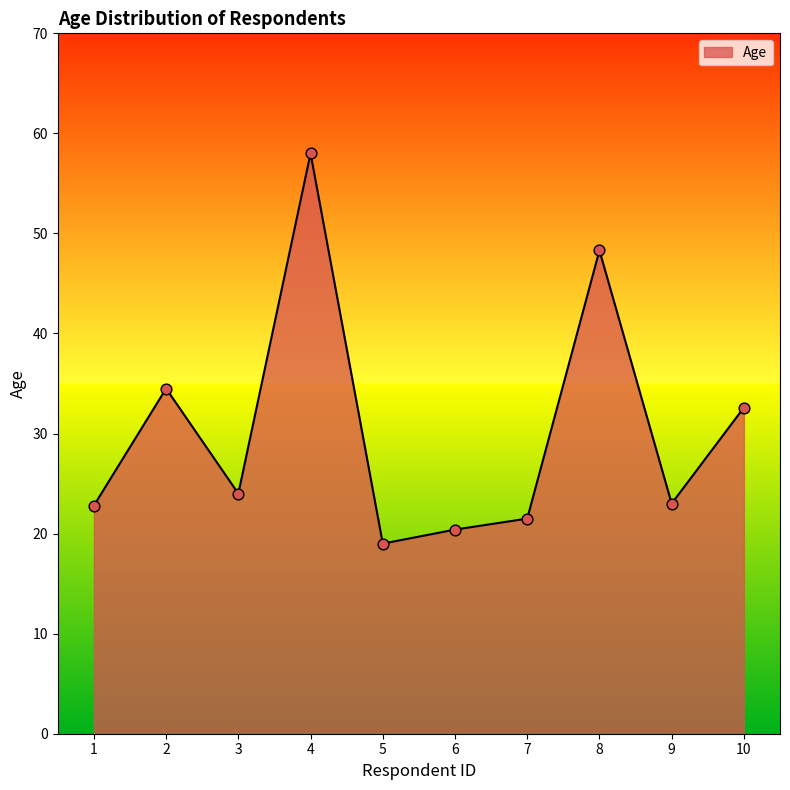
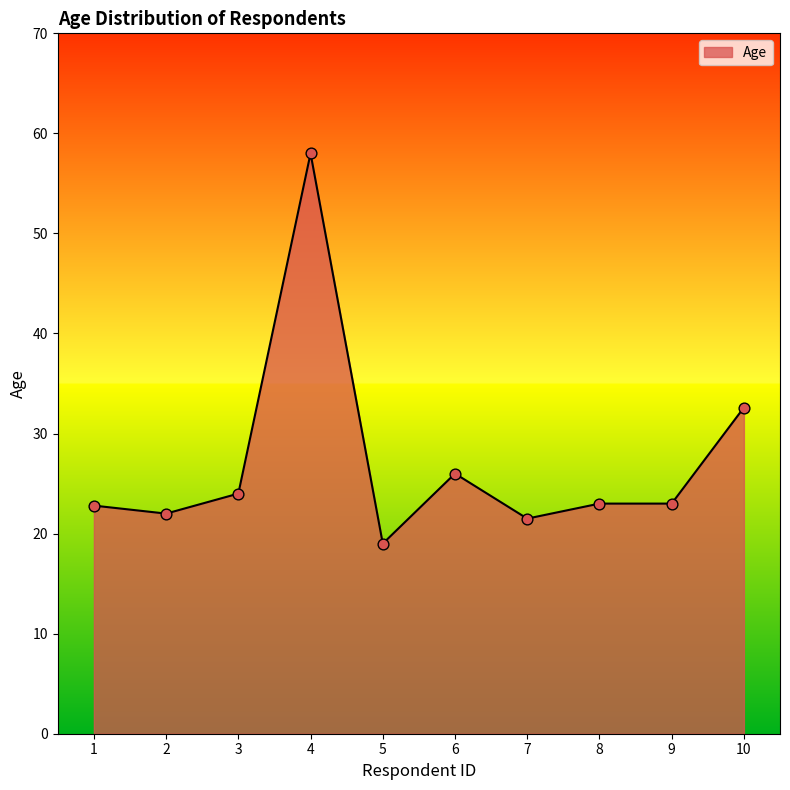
  {
    "1": 22.8,
-   "2": 34.5,
+   "2": 22.0,
    "3": 24.0,
    "4": 58.0,
    "5": 19.0,
-   "6": 20.4,
+   "6": 26.0,
    "7": 21.5,
-   "8": 48.3,
+   "8": 23.0,
    "9": 23.0,
    "10": 32.6
  }
